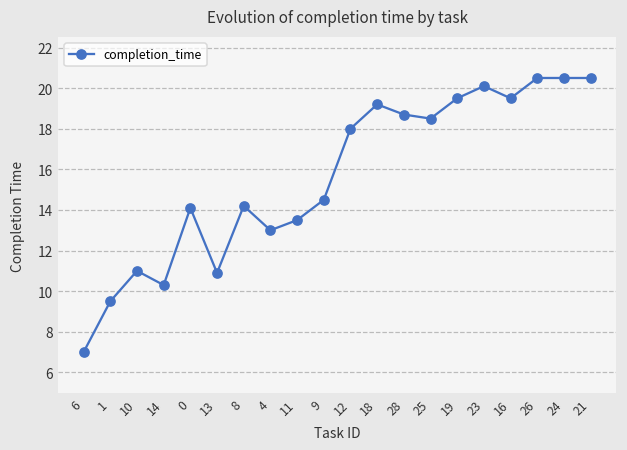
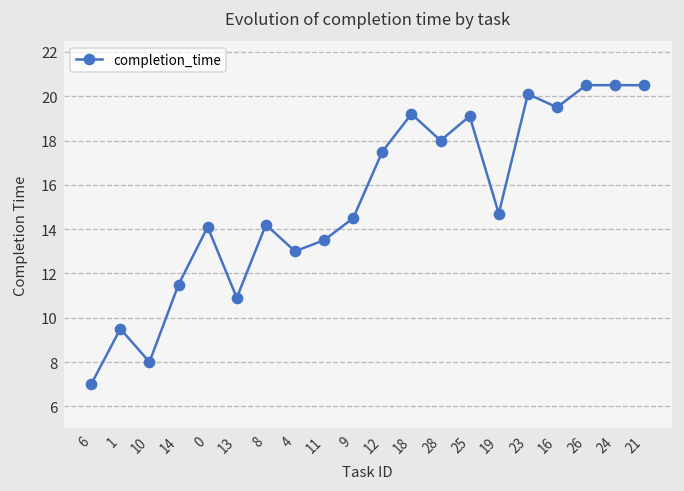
  {
    "6": 7.0,
    "1": 9.5,
-   "10": 11,
-   "14": 10.3,
+   "10": 8,
+   "14": 11.5,
    "0": 14.1,
    "13": 10.9,
    "8": 14.2,
    "4": 13.0,
    "11": 13.5,
    "9": 14.5,
-   "12": 18.0,
+   "12": 17.5,
    "18": 19.2,
-   "28": 18.7,
-   "25": 18.5,
-   "19": 19.5,
+   "28": 18.0,
+   "25": 19.1,
+   "19": 14.7,
    "23": 20.1,
    "16": 19.5,
    "26": 20.5,
    "24": 20.5,
    "21": 20.5
  }
